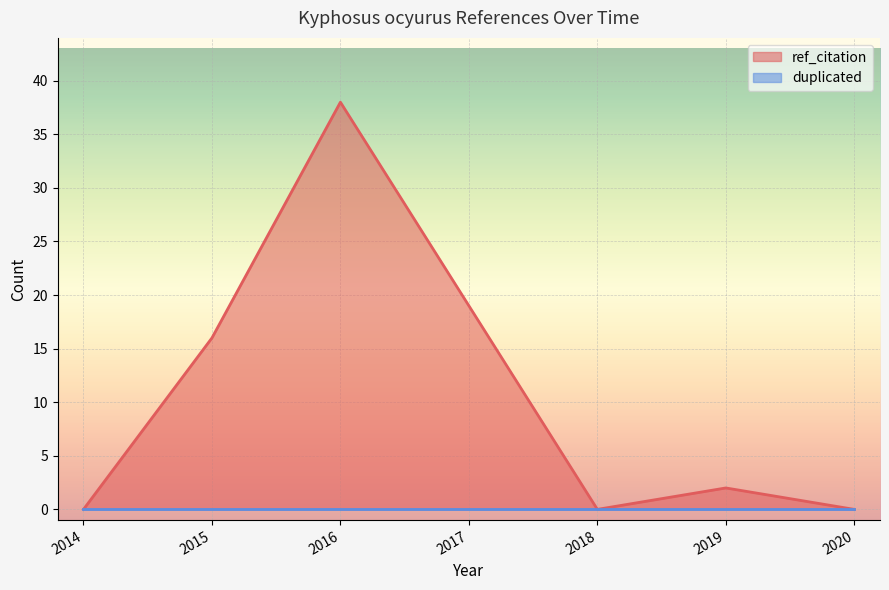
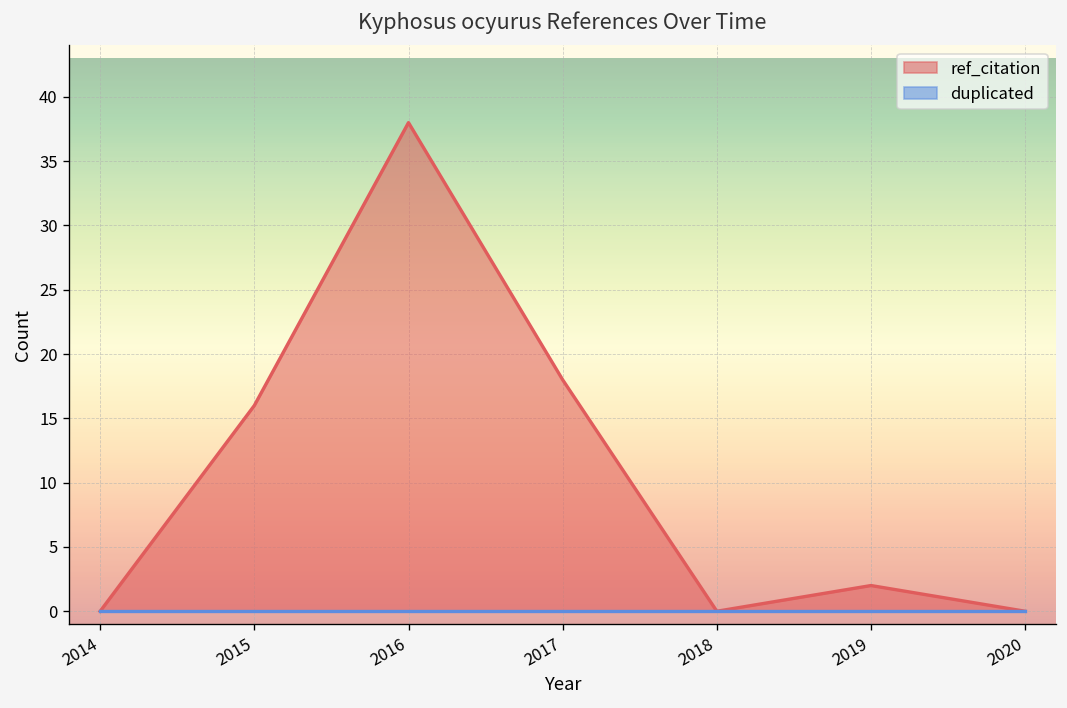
  {
    "ref_citation": {
      "2015": 16,
      "2016": 38,
-     "2017": 19,
+     "2017": 18,
      "2019": 2
    },
    "duplicated": {
      "2015": 0,
      "2016": 0,
      "2017": 0,
      "2019": 0
    }
  }
